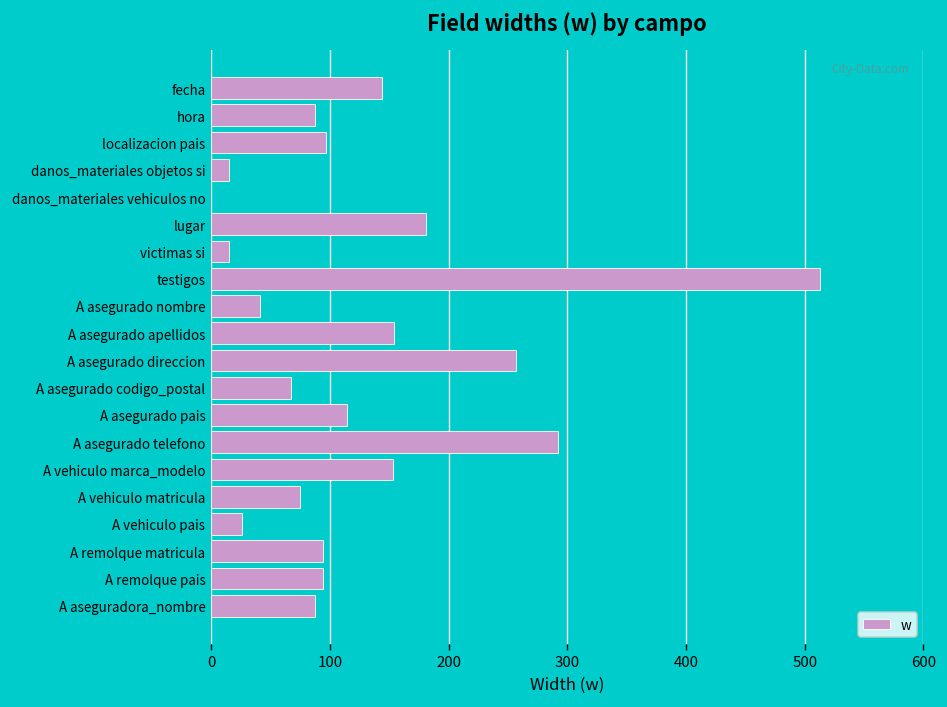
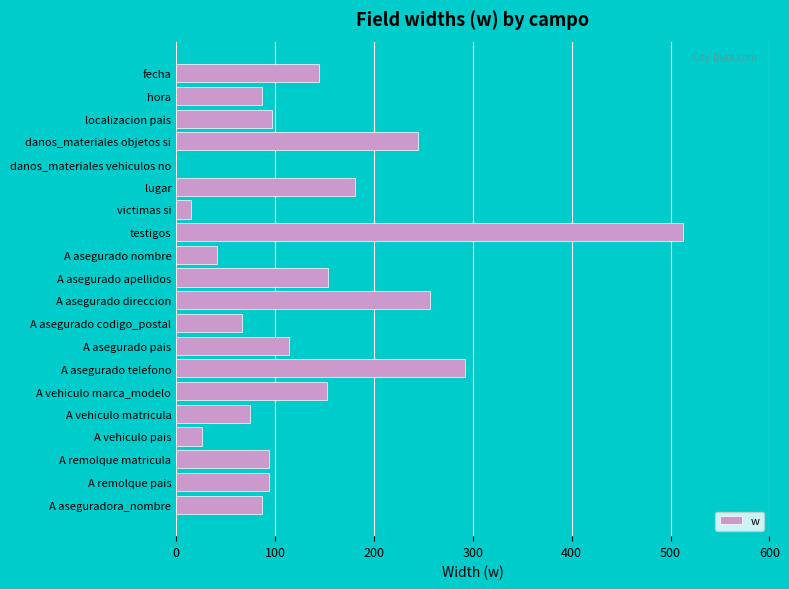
  {
    "fecha": 140,
    "hora": 90,
    "localizacion pais": 100,
-   "danos_materiales objetos si": 20,
+   "danos_materiales objetos si": 250,
    "danos_materiales vehiculos no": 0,
    "lugar": 180,
    "victimas si": 20,
    "testigos": 510,
    "A asegurado nombre": 40,
    "A asegurado apellidos": 150,
    "A asegurado direccion": 260,
    "A asegurado codigo_postal": 70,
    "A asegurado pais": 110,
    "A asegurado telefono": 290,
    "A vehiculo marca_modelo": 150,
    "A vehiculo matricula": 80,
    "A vehiculo pais": 30,
    "A remolque matricula": 90,
    "A remolque pais": 90,
    "A aseguradora_nombre": 90
  }
